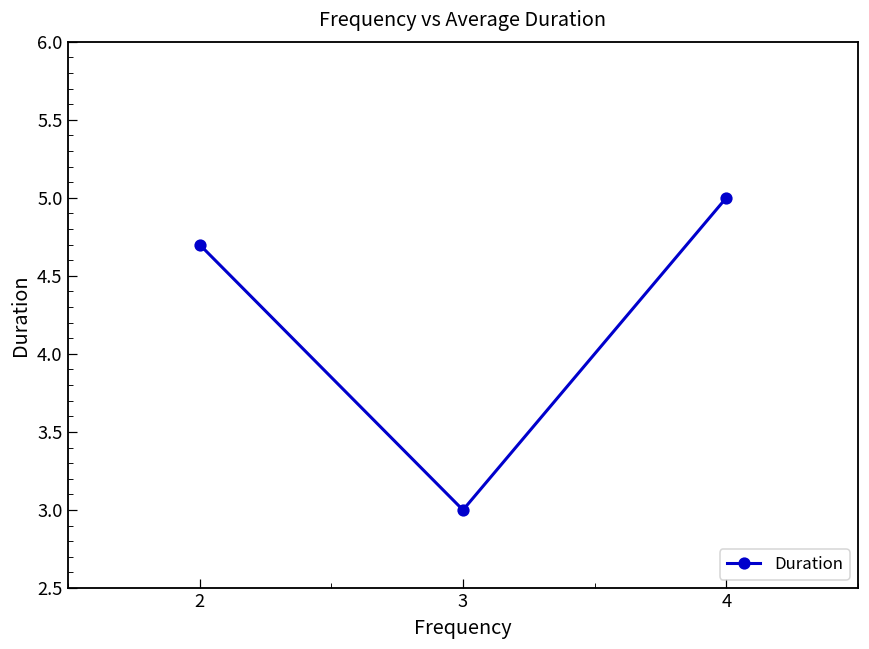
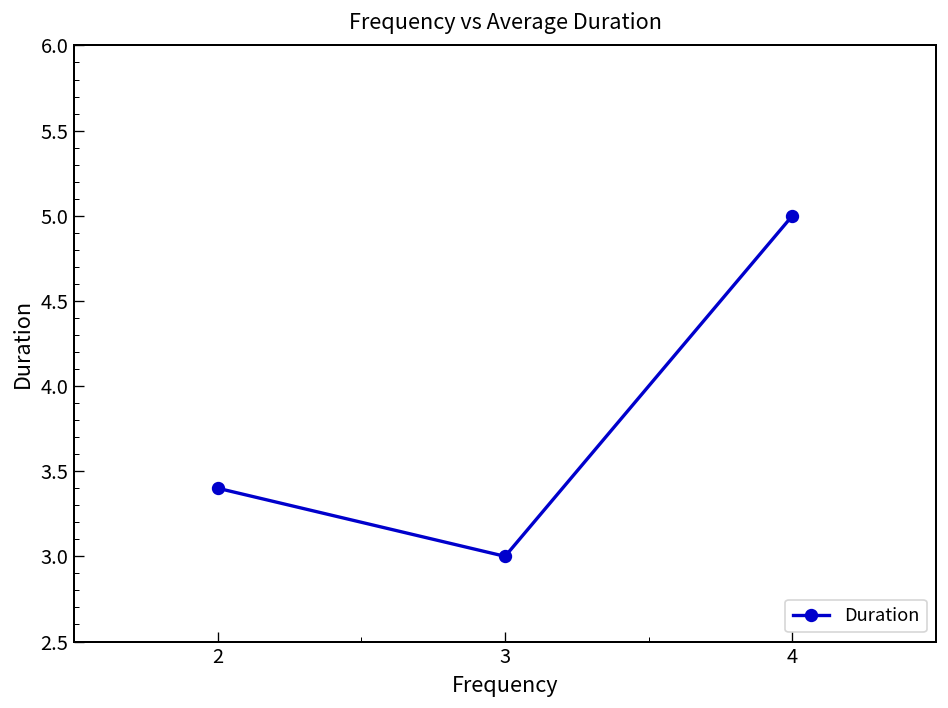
  {
-   "2": 4.7,
+   "2": 3.4,
    "3": 3.0,
    "4": 5.0
  }
